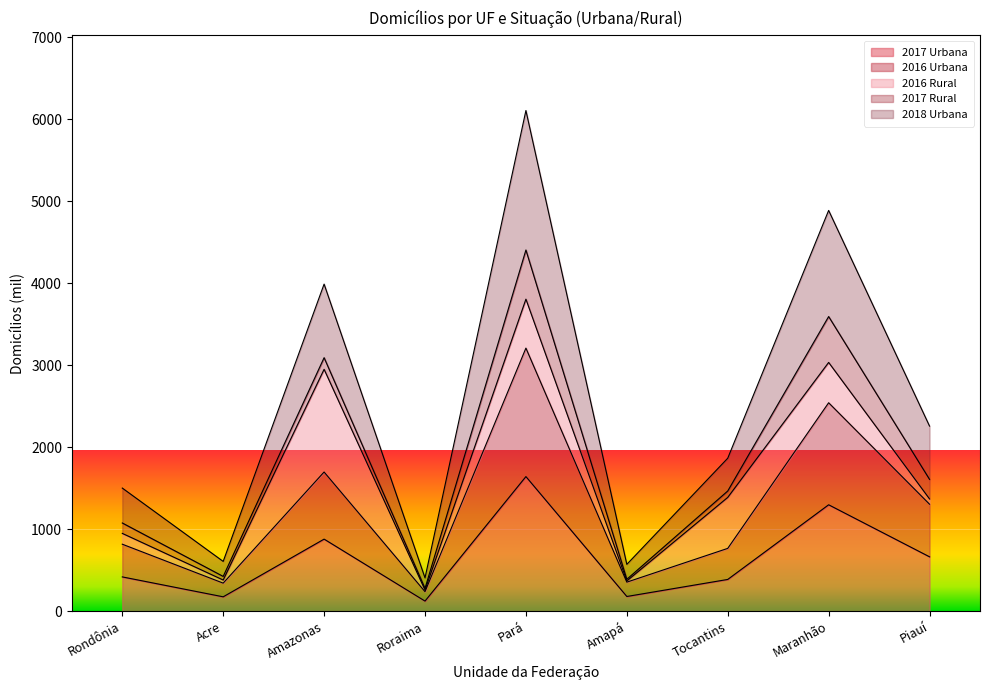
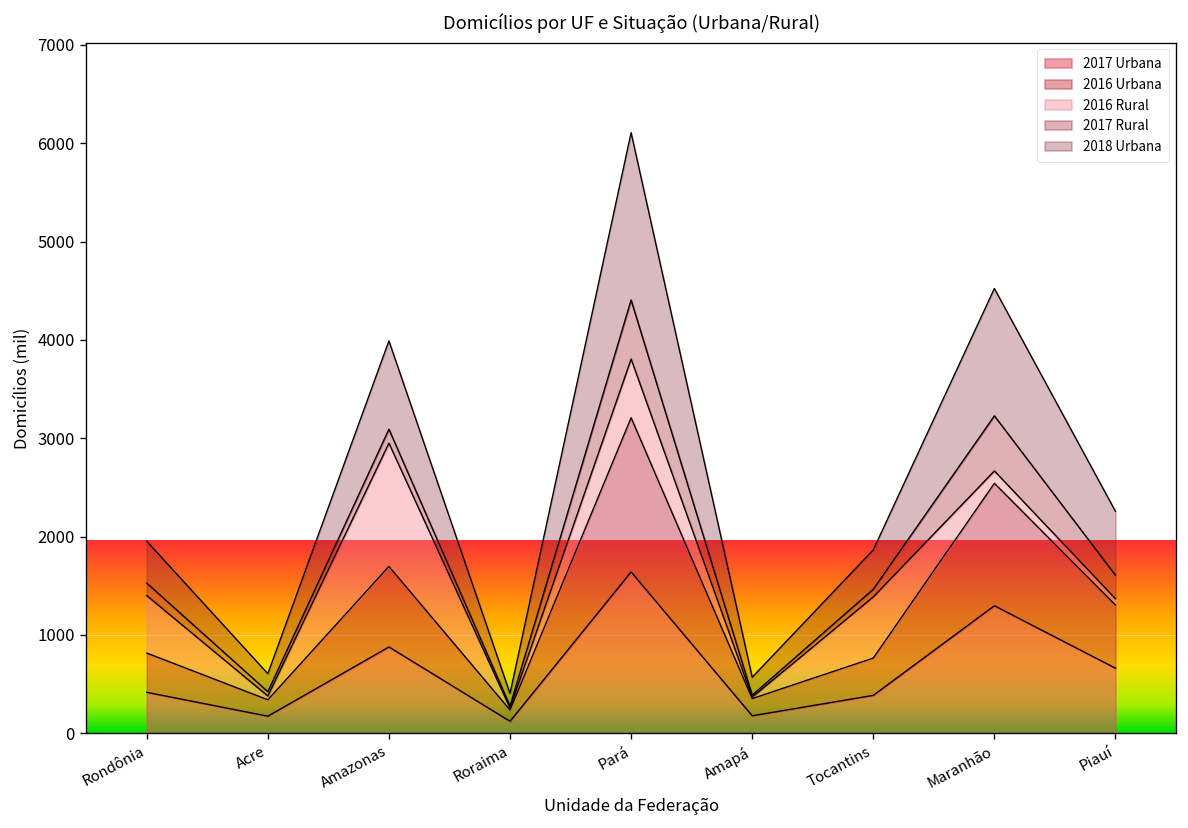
  {
    "2016 Rural": {
-     "Rondônia": 100,
+     "Rondônia": 600,
      "Acre": 0,
      "Amazonas": 1300,
      "Pará": 600,
      "Tocantins": 600,
-     "Maranhão": 500,
+     "Maranhão": 100,
      "Piauí": 100
    }
  }
